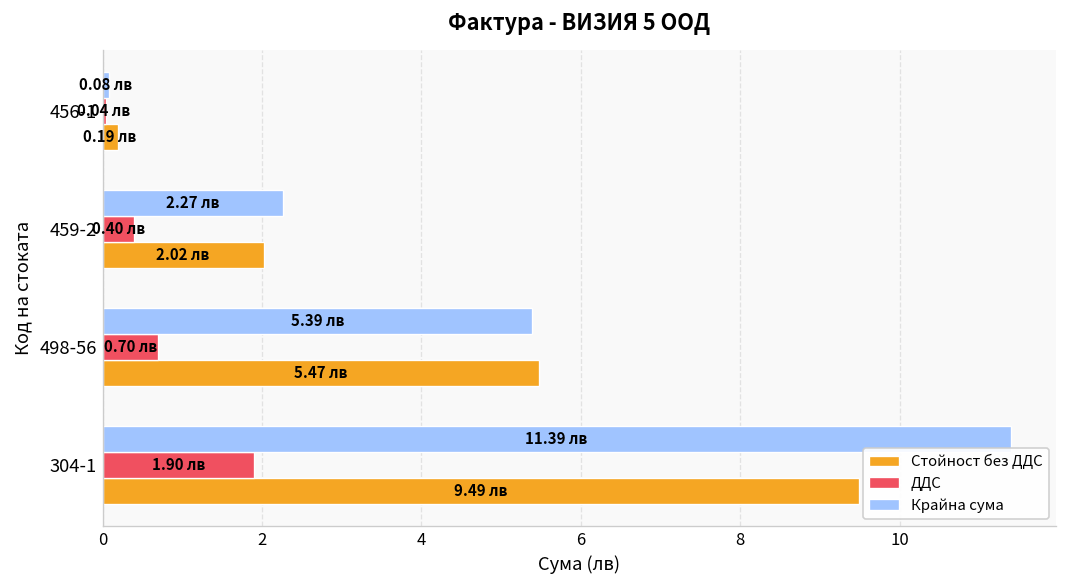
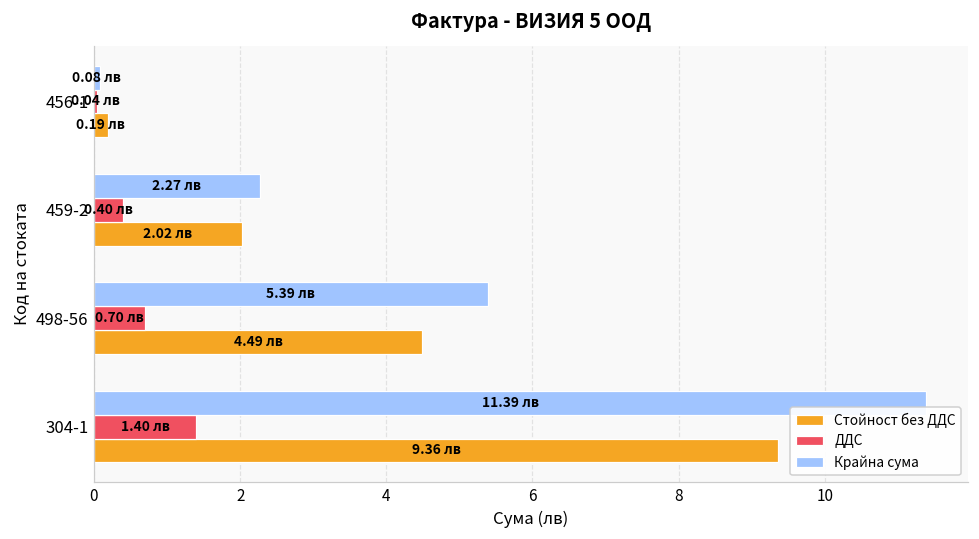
  {
    "Стойност без ДДС": {
      "456-1": 0.19,
      "459-2": 2.02,
-     "498-56": 5.47,
-     "304-1": 9.49
+     "498-56": 4.49,
+     "304-1": 9.36
    },
    "ДДС": {
      "456-1": 0.04,
      "459-2": 0.40,
      "498-56": 0.70,
-     "304-1": 1.90
+     "304-1": 1.40
    },
    "Крайна сума": {
      "456-1": 0.08,
      "459-2": 2.27,
      "498-56": 5.39,
      "304-1": 11.39
    }
  }
